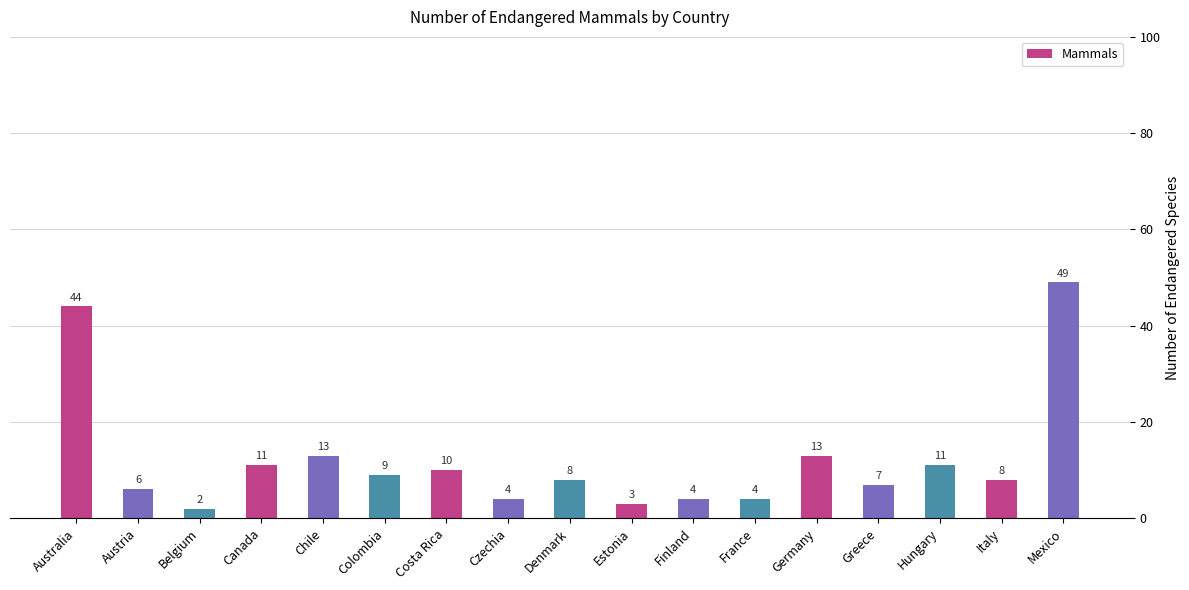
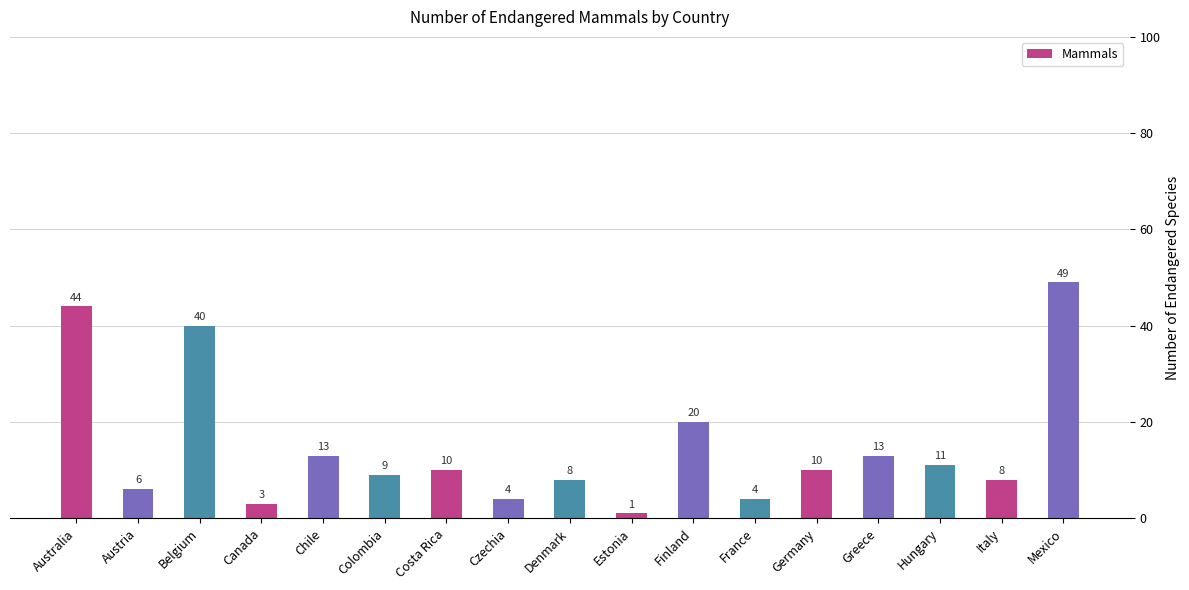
  {
    "Australia": 44,
    "Austria": 6,
-   "Belgium": 2,
-   "Canada": 11,
+   "Belgium": 40,
+   "Canada": 3,
    "Chile": 13,
    "Colombia": 9,
    "Costa Rica": 10,
    "Czechia": 4,
    "Denmark": 8,
-   "Estonia": 3,
-   "Finland": 4,
+   "Estonia": 1,
+   "Finland": 20,
    "France": 4,
-   "Germany": 13,
-   "Greece": 7,
+   "Germany": 10,
+   "Greece": 13,
    "Hungary": 11,
    "Italy": 8,
    "Mexico": 49
  }
